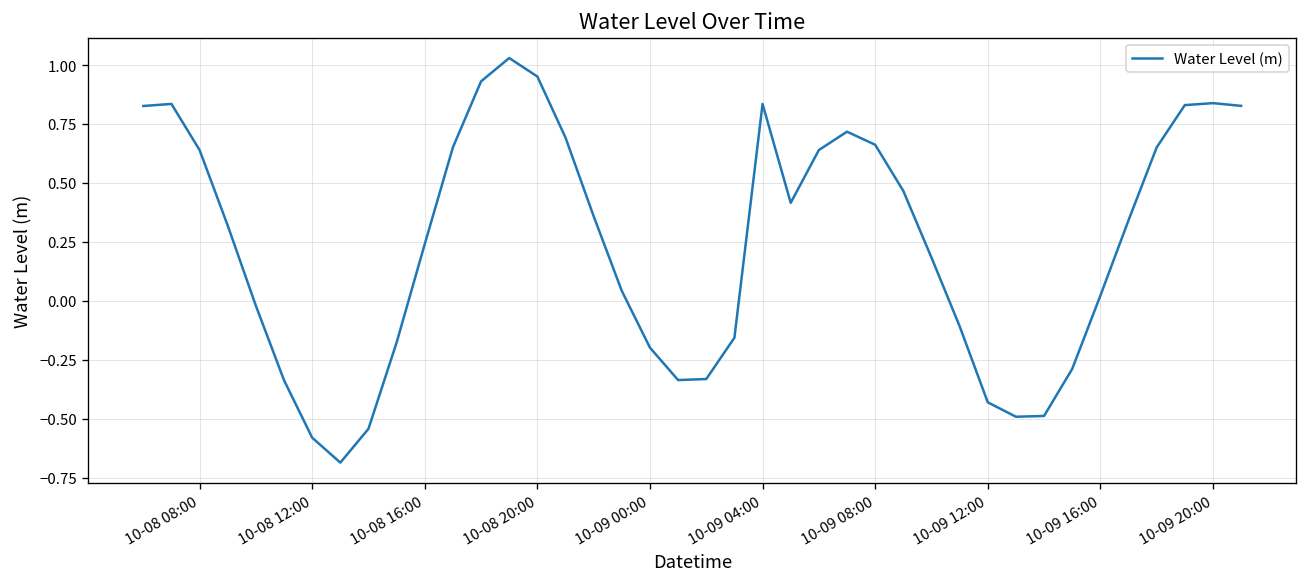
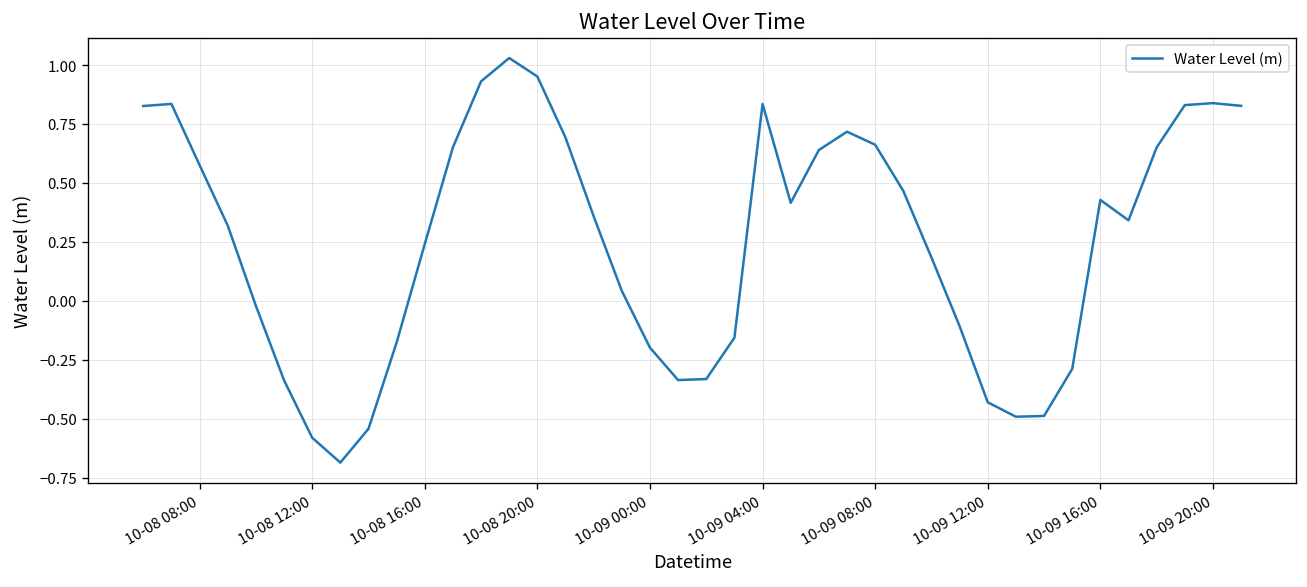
  {
-   "10-08 08:00": 0.64,
+   "10-08 08:00": 0.58,
    "10-08 12:00": -0.58,
    "10-08 16:00": 0.24,
    "10-08 20:00": 0.95,
    "10-09 00:00": -0.20,
    "10-09 04:00": 0.83,
    "10-09 08:00": 0.66,
    "10-09 12:00": -0.43,
-   "10-09 16:00": 0.02,
+   "10-09 16:00": 0.43,
    "10-09 20:00": 0.84
  }
